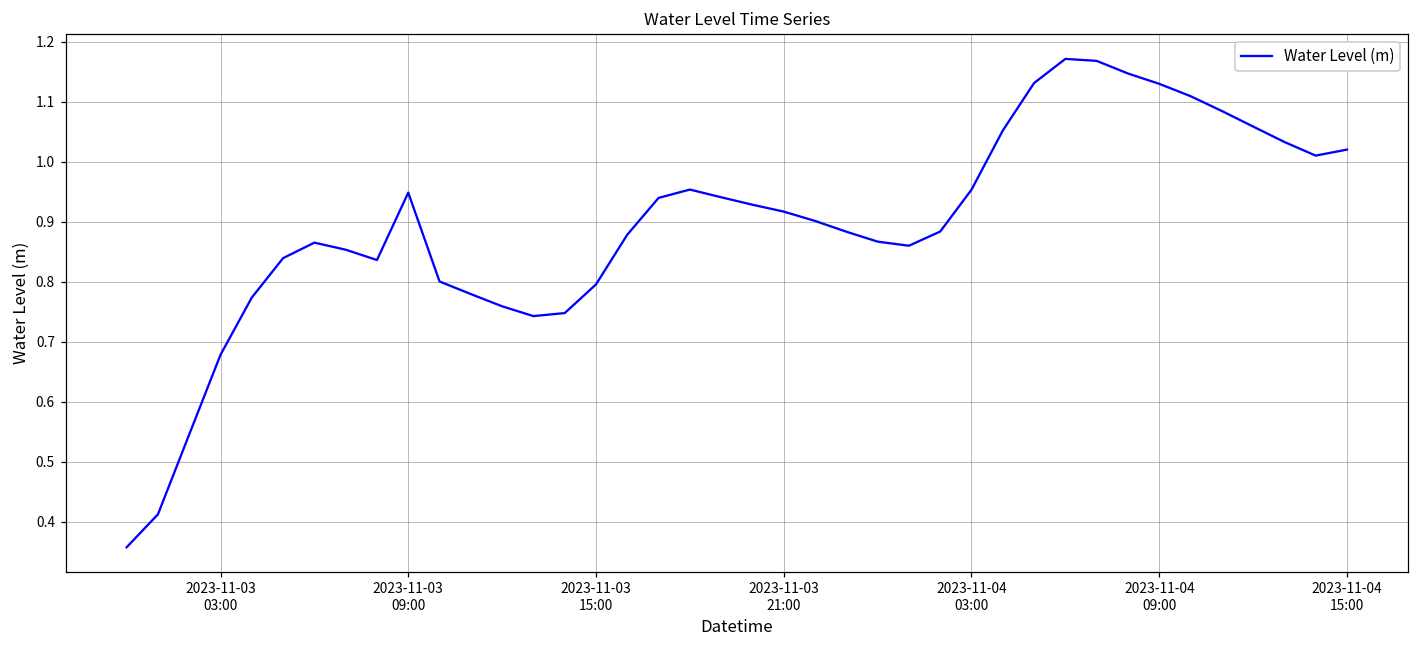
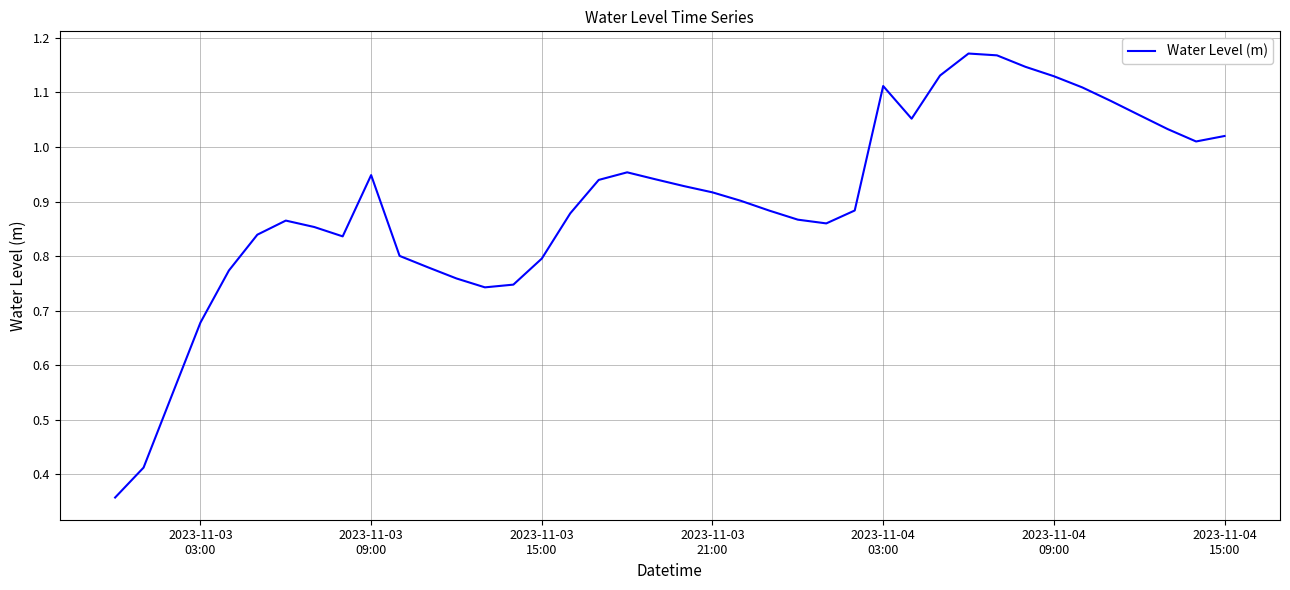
  {
    "2023-11-03 03:00": 0.68,
    "2023-11-03 09:00": 0.95,
    "2023-11-03 15:00": 0.80,
    "2023-11-03 21:00": 0.92,
-   "2023-11-04 03:00": 0.95,
+   "2023-11-04 03:00": 1.11,
    "2023-11-04 09:00": 1.13,
    "2023-11-04 15:00": 1.02
  }
